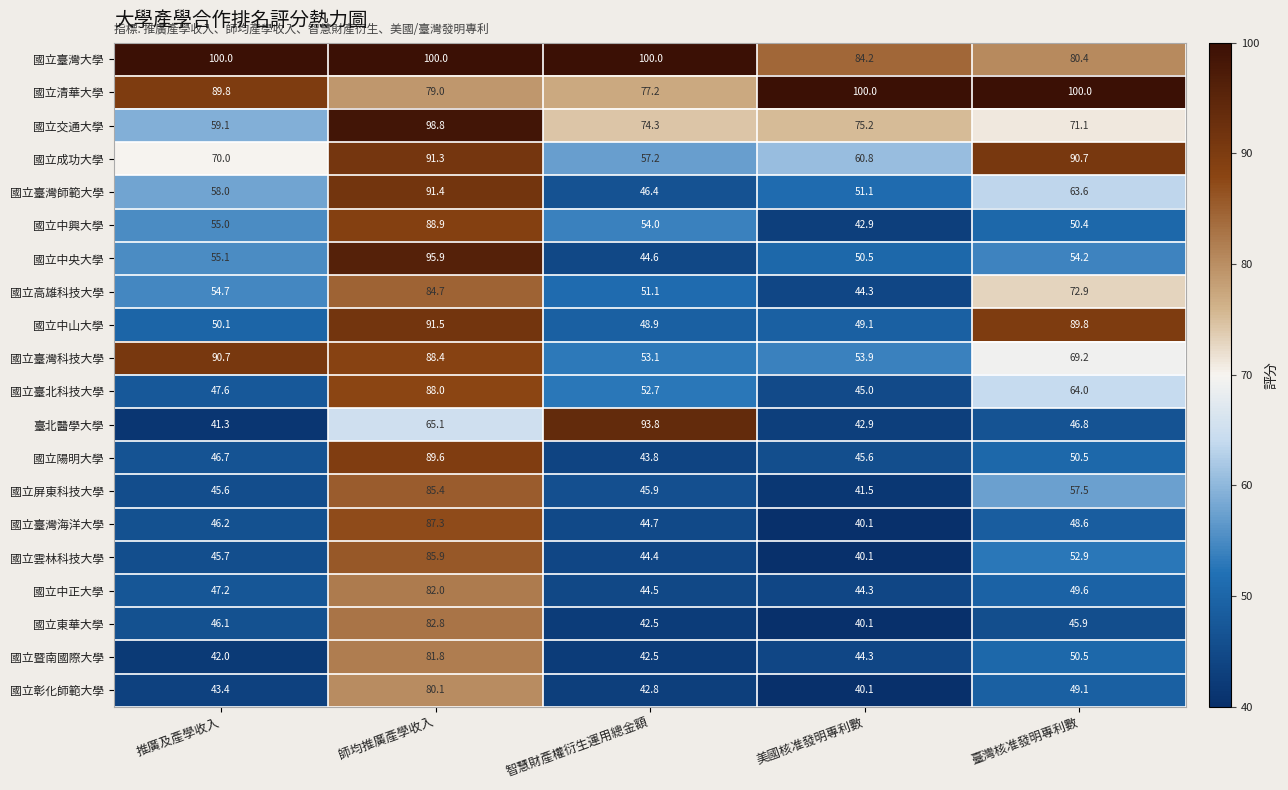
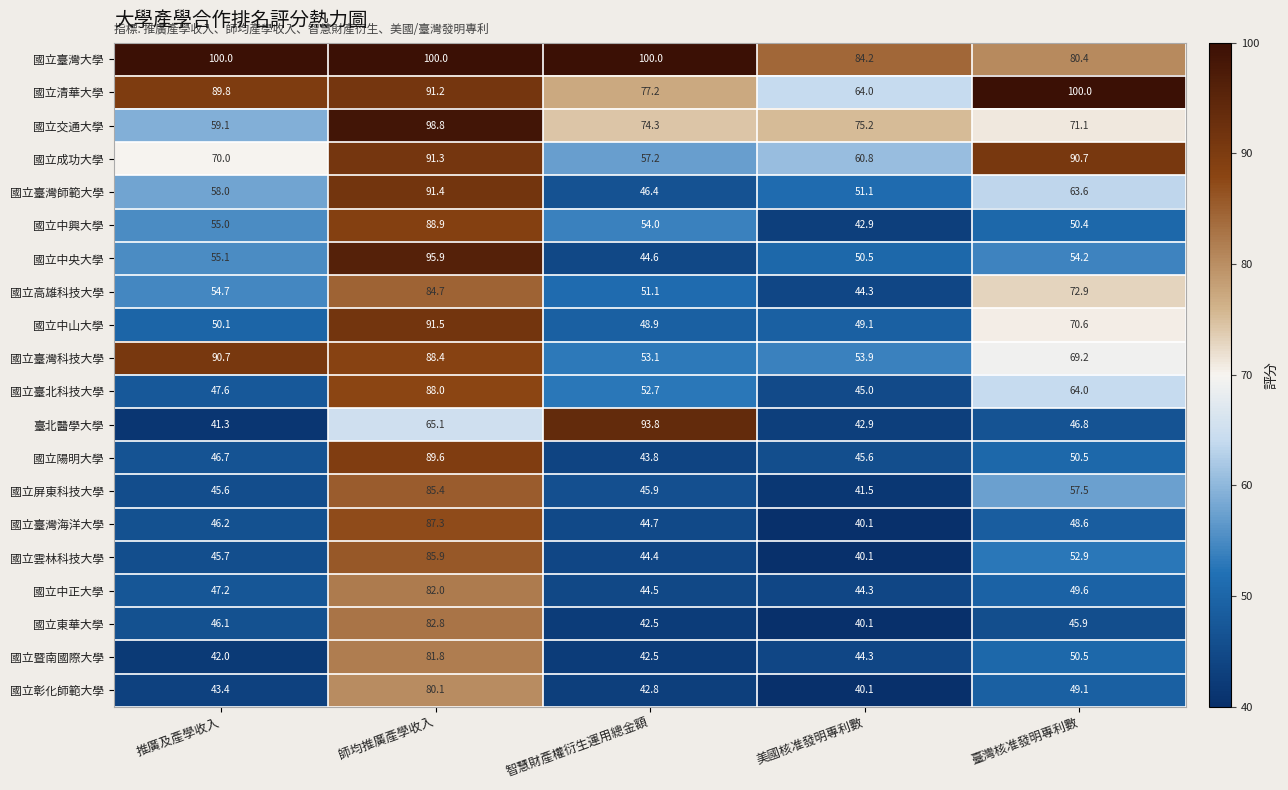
  {
    "國立臺灣大學": {
      "推廣及產學收入": 100.0,
      "師均推廣產學收入": 100.0,
      "智慧財產權衍生運用總金額": 100.0,
      "美國核准發明專利數": 84.2,
      "臺灣核准發明專利數": 80.4
    },
    "國立清華大學": {
      "推廣及產學收入": 89.8,
-     "師均推廣產學收入": 79.0,
+     "師均推廣產學收入": 91.2,
      "智慧財產權衍生運用總金額": 77.2,
-     "美國核准發明專利數": 100.0,
+     "美國核准發明專利數": 64.0,
      "臺灣核准發明專利數": 100.0
    },
    "國立交通大學": {
      "推廣及產學收入": 59.1,
      "師均推廣產學收入": 98.8,
      "智慧財產權衍生運用總金額": 74.3,
      "美國核准發明專利數": 75.2,
      "臺灣核准發明專利數": 71.1
    },
    "國立成功大學": {
      "推廣及產學收入": 70.0,
      "師均推廣產學收入": 91.3,
      "智慧財產權衍生運用總金額": 57.2,
      "美國核准發明專利數": 60.8,
      "臺灣核准發明專利數": 90.7
    },
    "國立臺灣師範大學": {
      "推廣及產學收入": 58.0,
      "師均推廣產學收入": 91.4,
      "智慧財產權衍生運用總金額": 46.4,
      "美國核准發明專利數": 51.1,
      "臺灣核准發明專利數": 63.6
    },
    "國立中興大學": {
      "推廣及產學收入": 55.0,
      "師均推廣產學收入": 88.9,
      "智慧財產權衍生運用總金額": 54.0,
      "美國核准發明專利數": 42.9,
      "臺灣核准發明專利數": 50.4
    },
    "國立中央大學": {
      "推廣及產學收入": 55.1,
      "師均推廣產學收入": 95.9,
      "智慧財產權衍生運用總金額": 44.6,
      "美國核准發明專利數": 50.5,
      "臺灣核准發明專利數": 54.2
    },
    "國立高雄科技大學": {
      "推廣及產學收入": 54.7,
      "師均推廣產學收入": 84.7,
      "智慧財產權衍生運用總金額": 51.1,
      "美國核准發明專利數": 44.3,
      "臺灣核准發明專利數": 72.9
    },
    "國立中山大學": {
      "推廣及產學收入": 50.1,
      "師均推廣產學收入": 91.5,
      "智慧財產權衍生運用總金額": 48.9,
      "美國核准發明專利數": 49.1,
-     "臺灣核准發明專利數": 89.8
+     "臺灣核准發明專利數": 70.6
    },
    "國立臺灣科技大學": {
      "推廣及產學收入": 90.7,
      "師均推廣產學收入": 88.4,
      "智慧財產權衍生運用總金額": 53.1,
      "美國核准發明專利數": 53.9,
      "臺灣核准發明專利數": 69.2
    },
    "國立臺北科技大學": {
      "推廣及產學收入": 47.6,
      "師均推廣產學收入": 88.0,
      "智慧財產權衍生運用總金額": 52.7,
      "美國核准發明專利數": 45.0,
      "臺灣核准發明專利數": 64.0
    },
    "臺北醫學大學": {
      "推廣及產學收入": 41.3,
      "師均推廣產學收入": 65.1,
      "智慧財產權衍生運用總金額": 93.8,
      "美國核准發明專利數": 42.9,
      "臺灣核准發明專利數": 46.8
    },
    "國立陽明大學": {
      "推廣及產學收入": 46.7,
      "師均推廣產學收入": 89.6,
      "智慧財產權衍生運用總金額": 43.8,
      "美國核准發明專利數": 45.6,
      "臺灣核准發明專利數": 50.5
    },
    "國立屏東科技大學": {
      "推廣及產學收入": 45.6,
      "師均推廣產學收入": 85.4,
      "智慧財產權衍生運用總金額": 45.9,
      "美國核准發明專利數": 41.5,
      "臺灣核准發明專利數": 57.5
    },
    "國立臺灣海洋大學": {
      "推廣及產學收入": 46.2,
      "師均推廣產學收入": 87.3,
      "智慧財產權衍生運用總金額": 44.7,
      "美國核准發明專利數": 40.1,
      "臺灣核准發明專利數": 48.6
    },
    "國立雲林科技大學": {
      "推廣及產學收入": 45.7,
      "師均推廣產學收入": 85.9,
      "智慧財產權衍生運用總金額": 44.4,
      "美國核准發明專利數": 40.1,
      "臺灣核准發明專利數": 52.9
    },
    "國立中正大學": {
      "推廣及產學收入": 47.2,
      "師均推廣產學收入": 82.0,
      "智慧財產權衍生運用總金額": 44.5,
      "美國核准發明專利數": 44.3,
      "臺灣核准發明專利數": 49.6
    },
    "國立東華大學": {
      "推廣及產學收入": 46.1,
      "師均推廣產學收入": 82.8,
      "智慧財產權衍生運用總金額": 42.5,
      "美國核准發明專利數": 40.1,
      "臺灣核准發明專利數": 45.9
    },
    "國立暨南國際大學": {
      "推廣及產學收入": 42.0,
      "師均推廣產學收入": 81.8,
      "智慧財產權衍生運用總金額": 42.5,
      "美國核准發明專利數": 44.3,
      "臺灣核准發明專利數": 50.5
    },
    "國立彰化師範大學": {
      "推廣及產學收入": 43.4,
      "師均推廣產學收入": 80.1,
      "智慧財產權衍生運用總金額": 42.8,
      "美國核准發明專利數": 40.1,
      "臺灣核准發明專利數": 49.1
    }
  }
